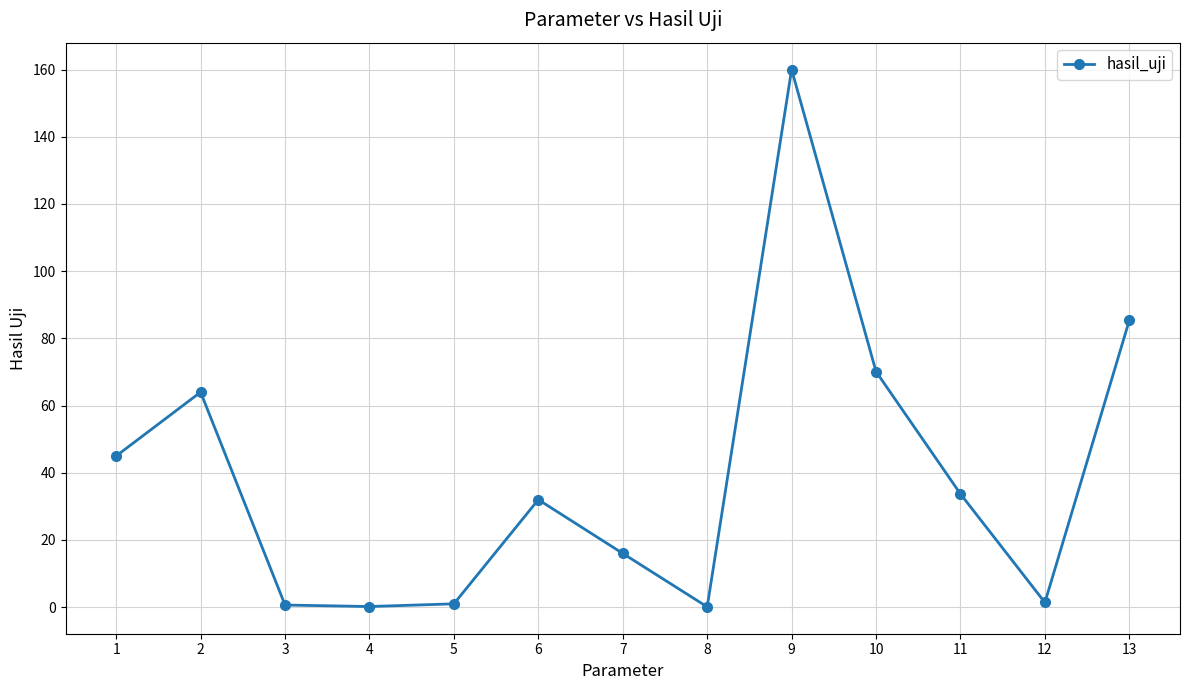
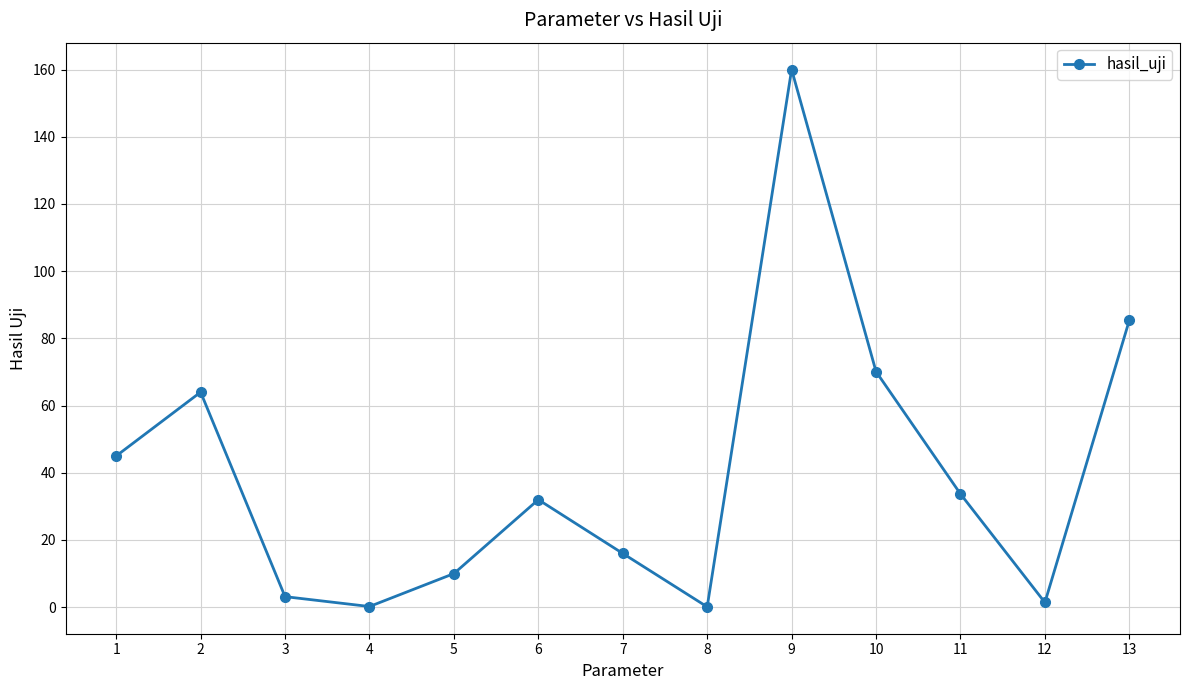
  {
    "1": 45,
    "2": 64,
-   "3": 1,
+   "3": 3,
    "4": 0,
-   "5": 1,
+   "5": 10,
    "6": 32,
    "7": 16,
    "8": 0,
    "9": 160,
    "10": 70,
    "11": 34,
    "12": 1,
    "13": 85
  }
